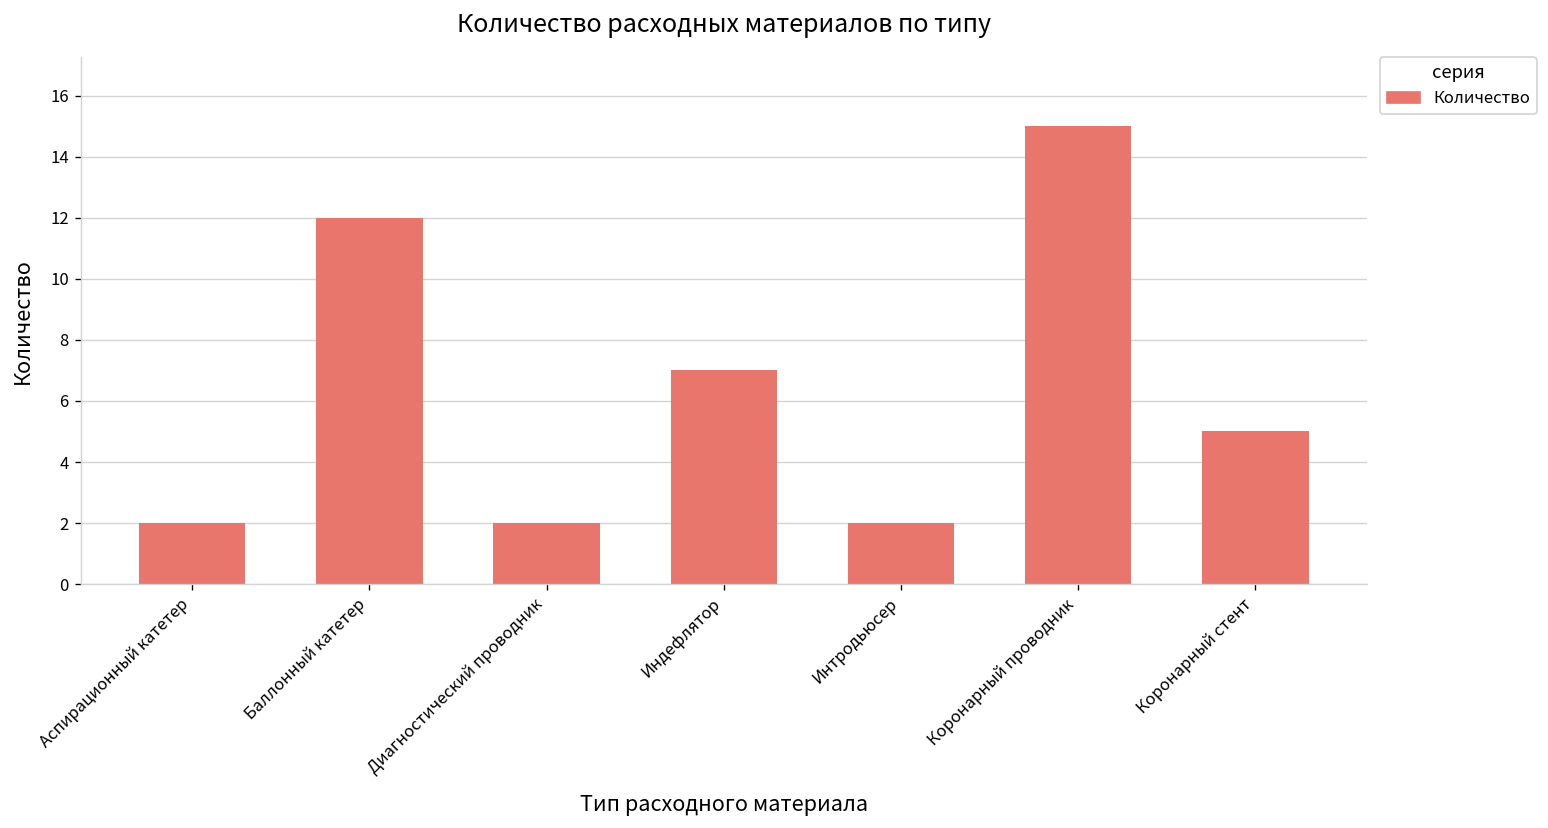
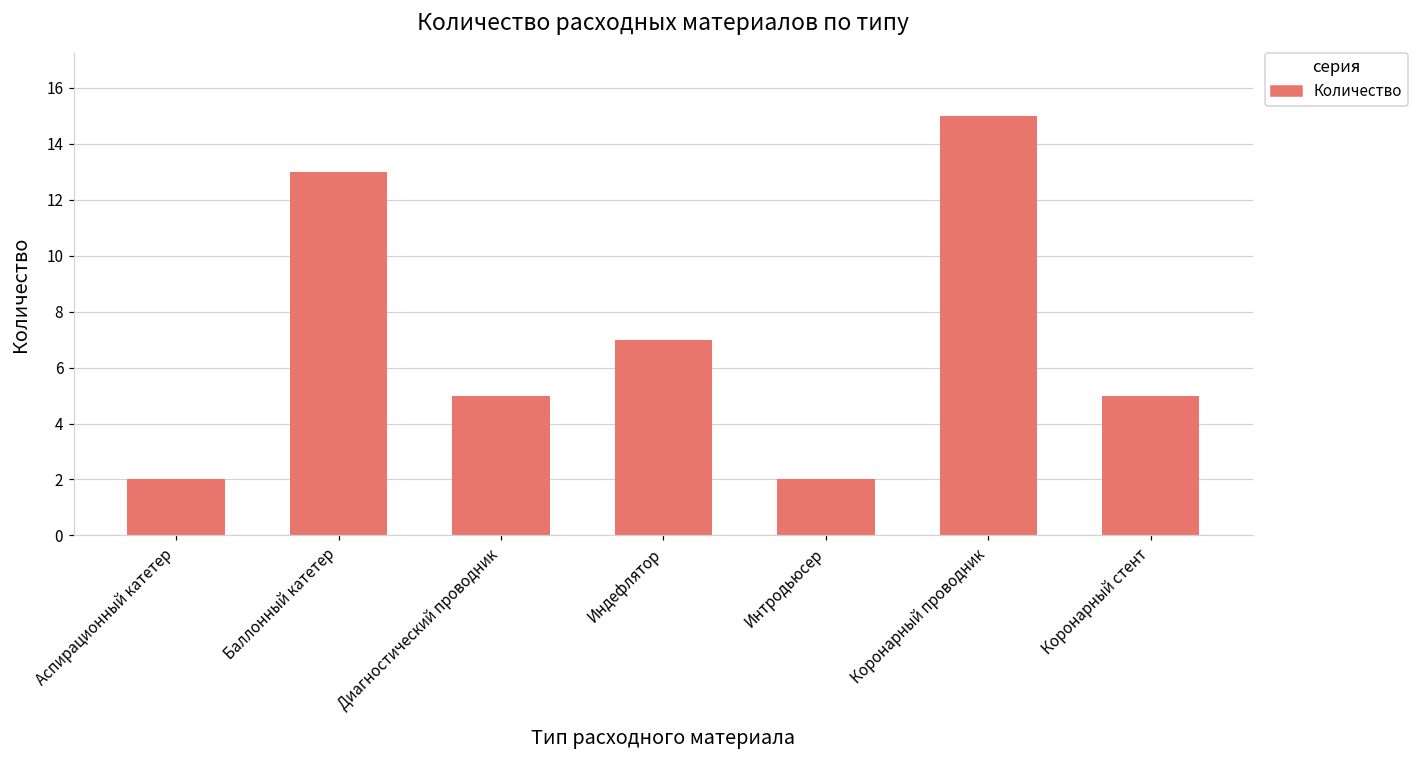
  {
    "Аспирационный катетер": 2,
-   "Баллонный катетер": 12,
-   "Диагностический проводник": 2,
+   "Баллонный катетер": 13,
+   "Диагностический проводник": 5,
    "Индефлятор": 7,
    "Интродьюсер": 2,
    "Коронарный проводник": 15,
    "Коронарный стент": 5
  }
